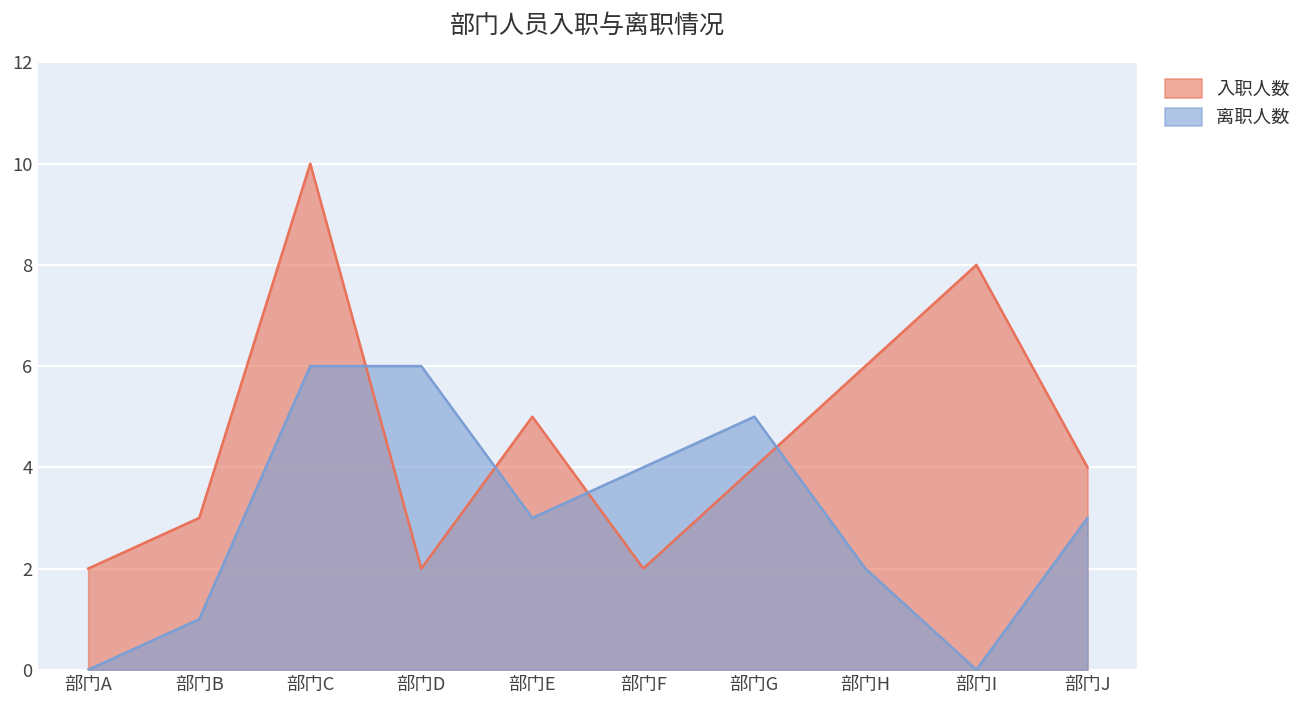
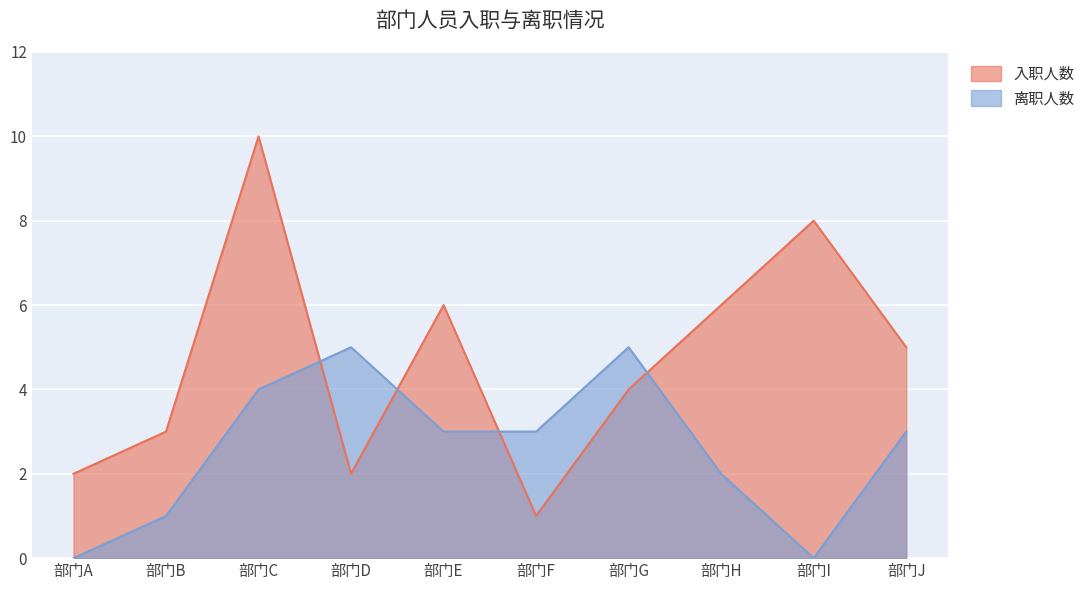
  {
    "入职人数": {
      "部门A": 2,
      "部门B": 3,
      "部门C": 10,
      "部门D": 2,
-     "部门E": 5,
-     "部门F": 2,
+     "部门E": 6,
+     "部门F": 1,
      "部门G": 4,
      "部门H": 6,
      "部门I": 8,
-     "部门J": 4
+     "部门J": 5
    },
    "离职人数": {
      "部门A": 0,
      "部门B": 1,
-     "部门C": 6,
-     "部门D": 6,
+     "部门C": 4,
+     "部门D": 5,
      "部门E": 3,
-     "部门F": 4,
+     "部门F": 3,
      "部门G": 5,
      "部门H": 2,
      "部门I": 0,
      "部门J": 3
    }
  }
